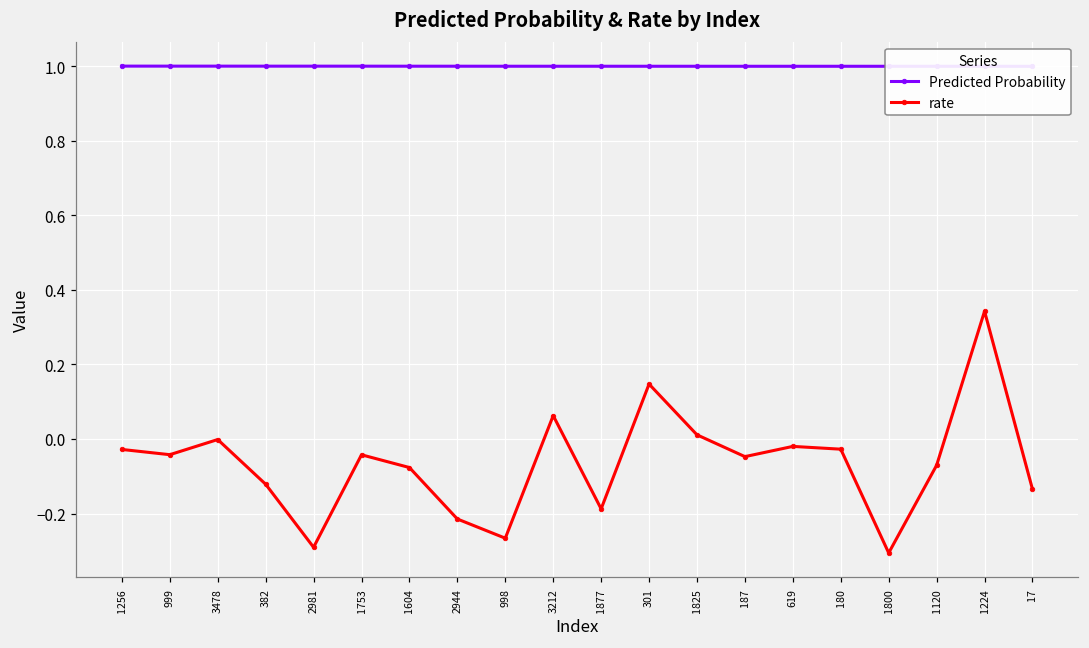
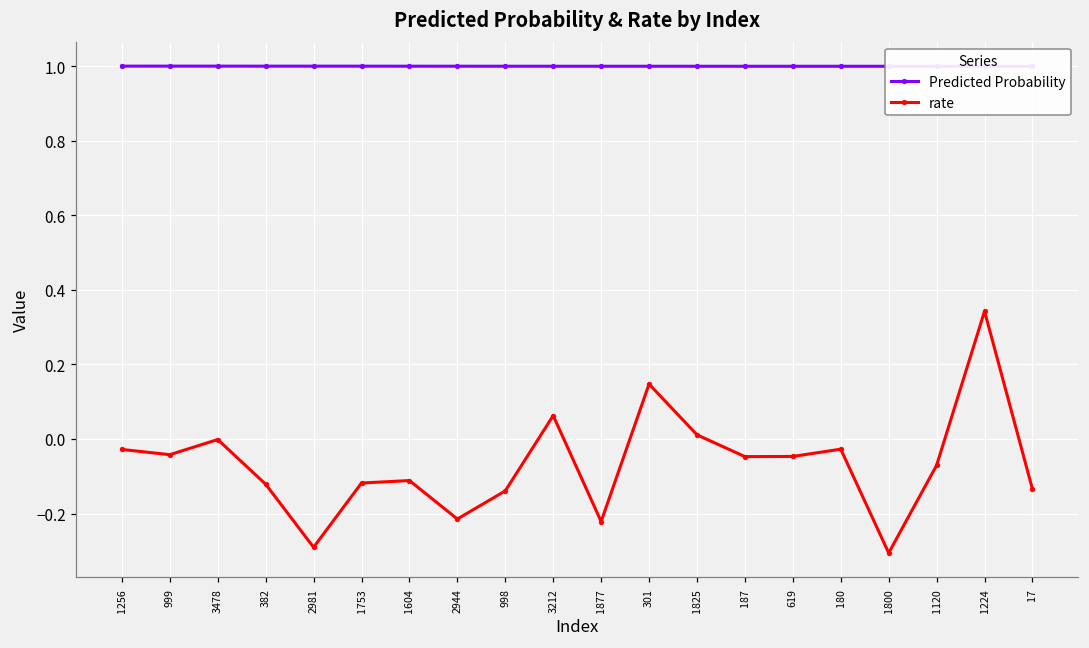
  {
    "Predicted Probability": {
      "1256": 1.00,
      "999": 1.00,
      "3478": 1.00,
      "382": 1.00,
      "2981": 1.00,
      "1753": 1.00,
      "1604": 1.00,
      "2944": 1.00,
      "998": 1.00,
      "3212": 1.00,
      "1877": 1.00,
      "301": 1.00,
      "1825": 1.00,
      "187": 1.00,
      "619": 1.00,
      "180": 1.00
    },
    "rate": {
      "1256": -0.03,
      "999": -0.04,
      "3478": 0.00,
      "382": -0.12,
      "2981": -0.29,
-     "1753": -0.04,
-     "1604": -0.08,
+     "1753": -0.12,
+     "1604": -0.11,
      "2944": -0.21,
-     "998": -0.27,
+     "998": -0.14,
      "3212": 0.06,
-     "1877": -0.19,
+     "1877": -0.22,
      "301": 0.15,
      "1825": 0.01,
      "187": -0.05,
-     "619": -0.02,
+     "619": -0.05,
      "180": -0.03,
      "1800": -0.31,
      "1120": -0.07,
      "1224": 0.34,
      "17": -0.13
    }
  }
